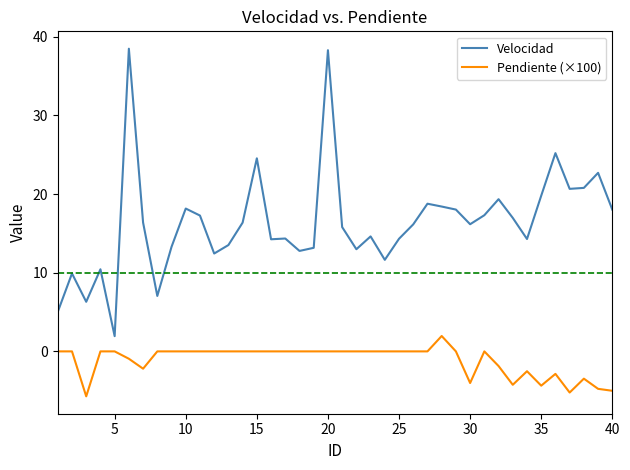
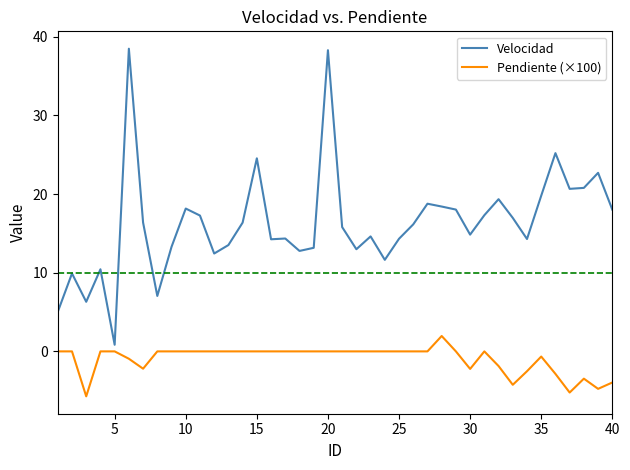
  {
    "Velocidad": {
-     "5": 2,
+     "5": 1,
      "10": 18,
      "15": 25,
      "20": 38,
      "25": 14,
-     "30": 16,
+     "30": 15,
      "35": 20,
      "40": 18
    },
    "Pendiente (×100)": {
      "5": 0,
      "10": 0,
      "15": 0,
      "20": 0,
      "25": 0,
-     "30": -4,
-     "35": -4,
-     "40": -5
+     "30": -2,
+     "35": -1,
+     "40": -4
    }
  }
